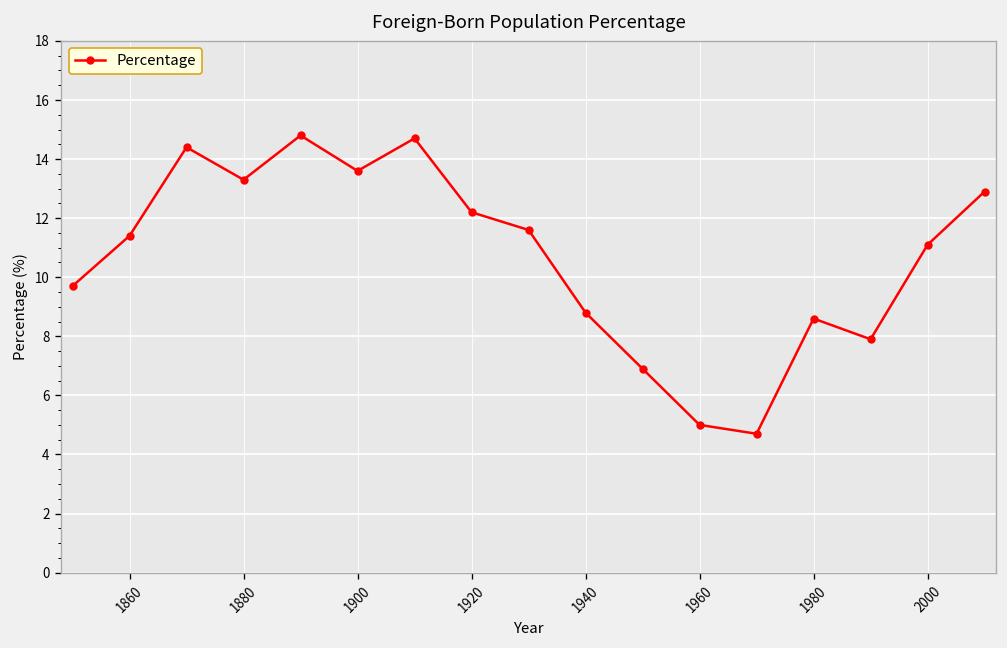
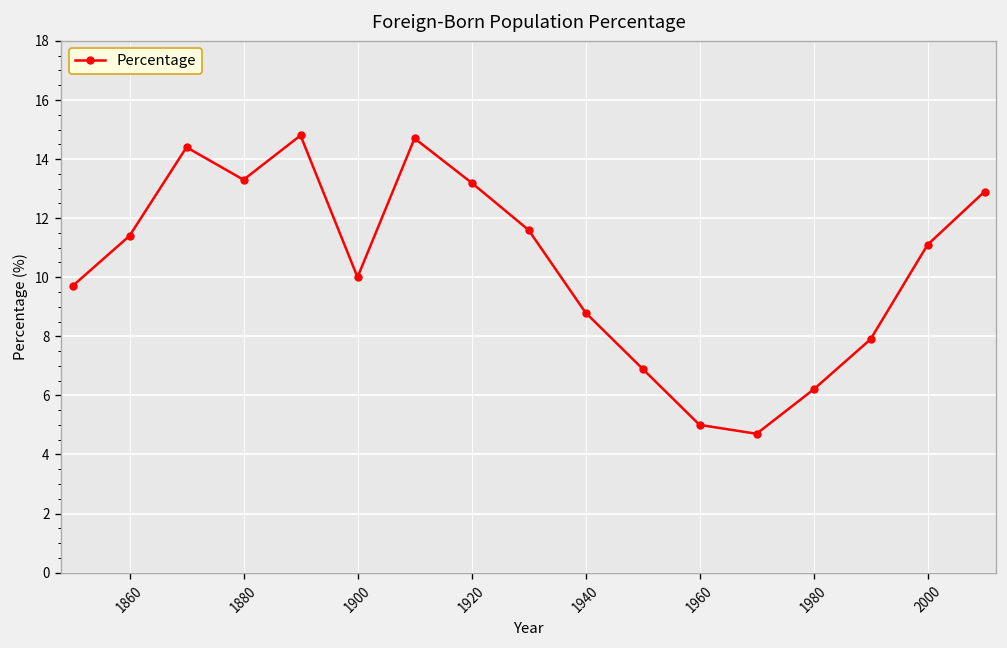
  {
    "1860": 11.4,
    "1880": 13.3,
-   "1900": 13.6,
-   "1920": 12.2,
+   "1900": 10.0,
+   "1920": 13.2,
    "1940": 8.8,
    "1960": 5.0,
-   "1980": 8.6,
+   "1980": 6.2,
    "2000": 11.1
  }
